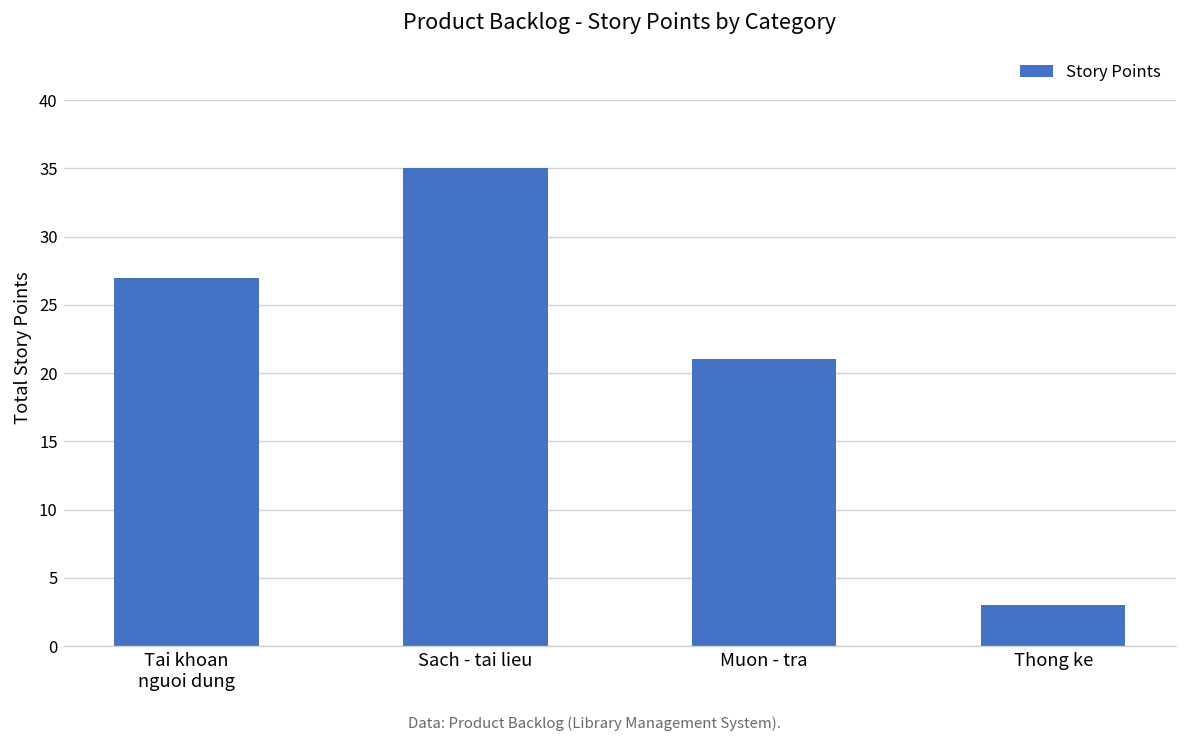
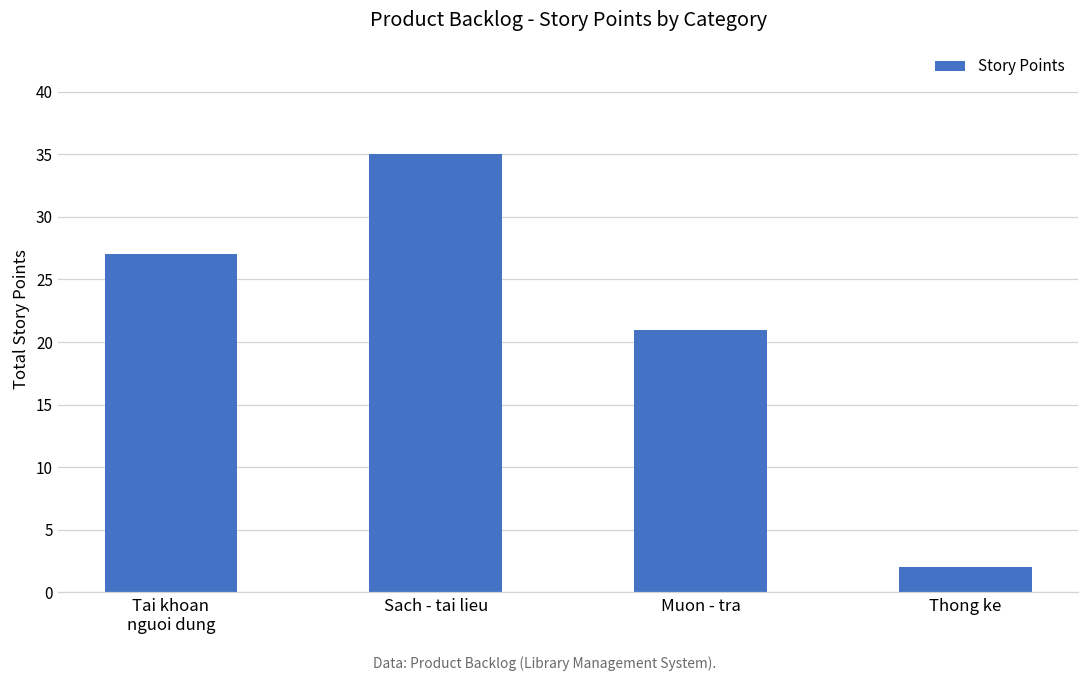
  {
    "Tai khoan nguoi dung": 27,
    "Sach - tai lieu": 35,
    "Muon - tra": 21,
-   "Thong ke": 3
+   "Thong ke": 2
  }
